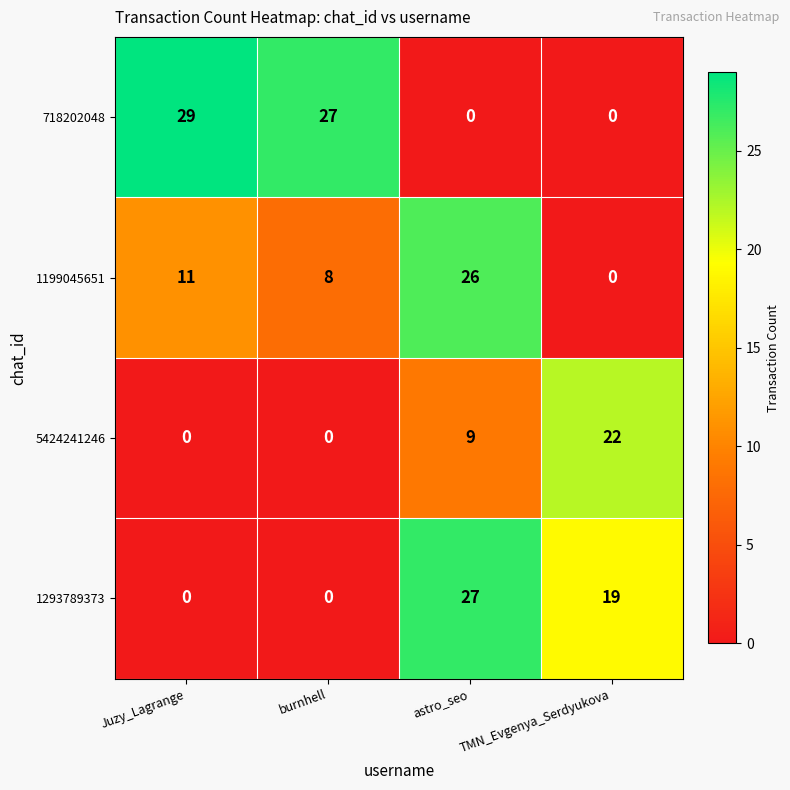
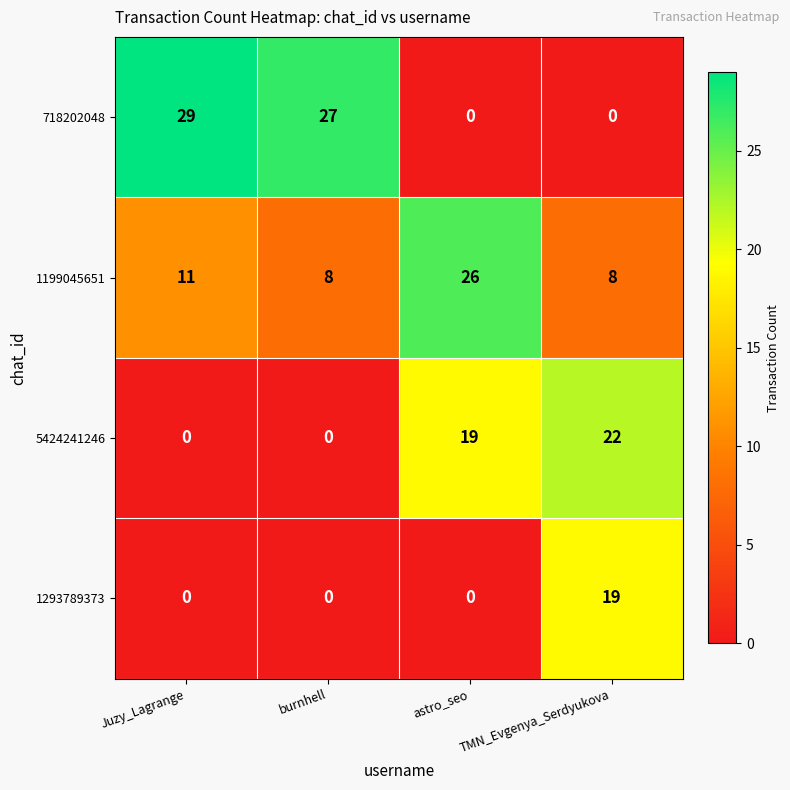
  {
    "718202048": {
      "Juzy_Lagrange": 29,
      "burnhell": 27,
      "astro_seo": 0,
      "TMN_Evgenya_Serdyukova": 0
    },
    "1199045651": {
      "Juzy_Lagrange": 11,
      "burnhell": 8,
      "astro_seo": 26,
-     "TMN_Evgenya_Serdyukova": 0
+     "TMN_Evgenya_Serdyukova": 8
    },
    "5424241246": {
      "Juzy_Lagrange": 0,
      "burnhell": 0,
-     "astro_seo": 9,
+     "astro_seo": 19,
      "TMN_Evgenya_Serdyukova": 22
    },
    "1293789373": {
      "Juzy_Lagrange": 0,
      "burnhell": 0,
-     "astro_seo": 27,
+     "astro_seo": 0,
      "TMN_Evgenya_Serdyukova": 19
    }
  }
